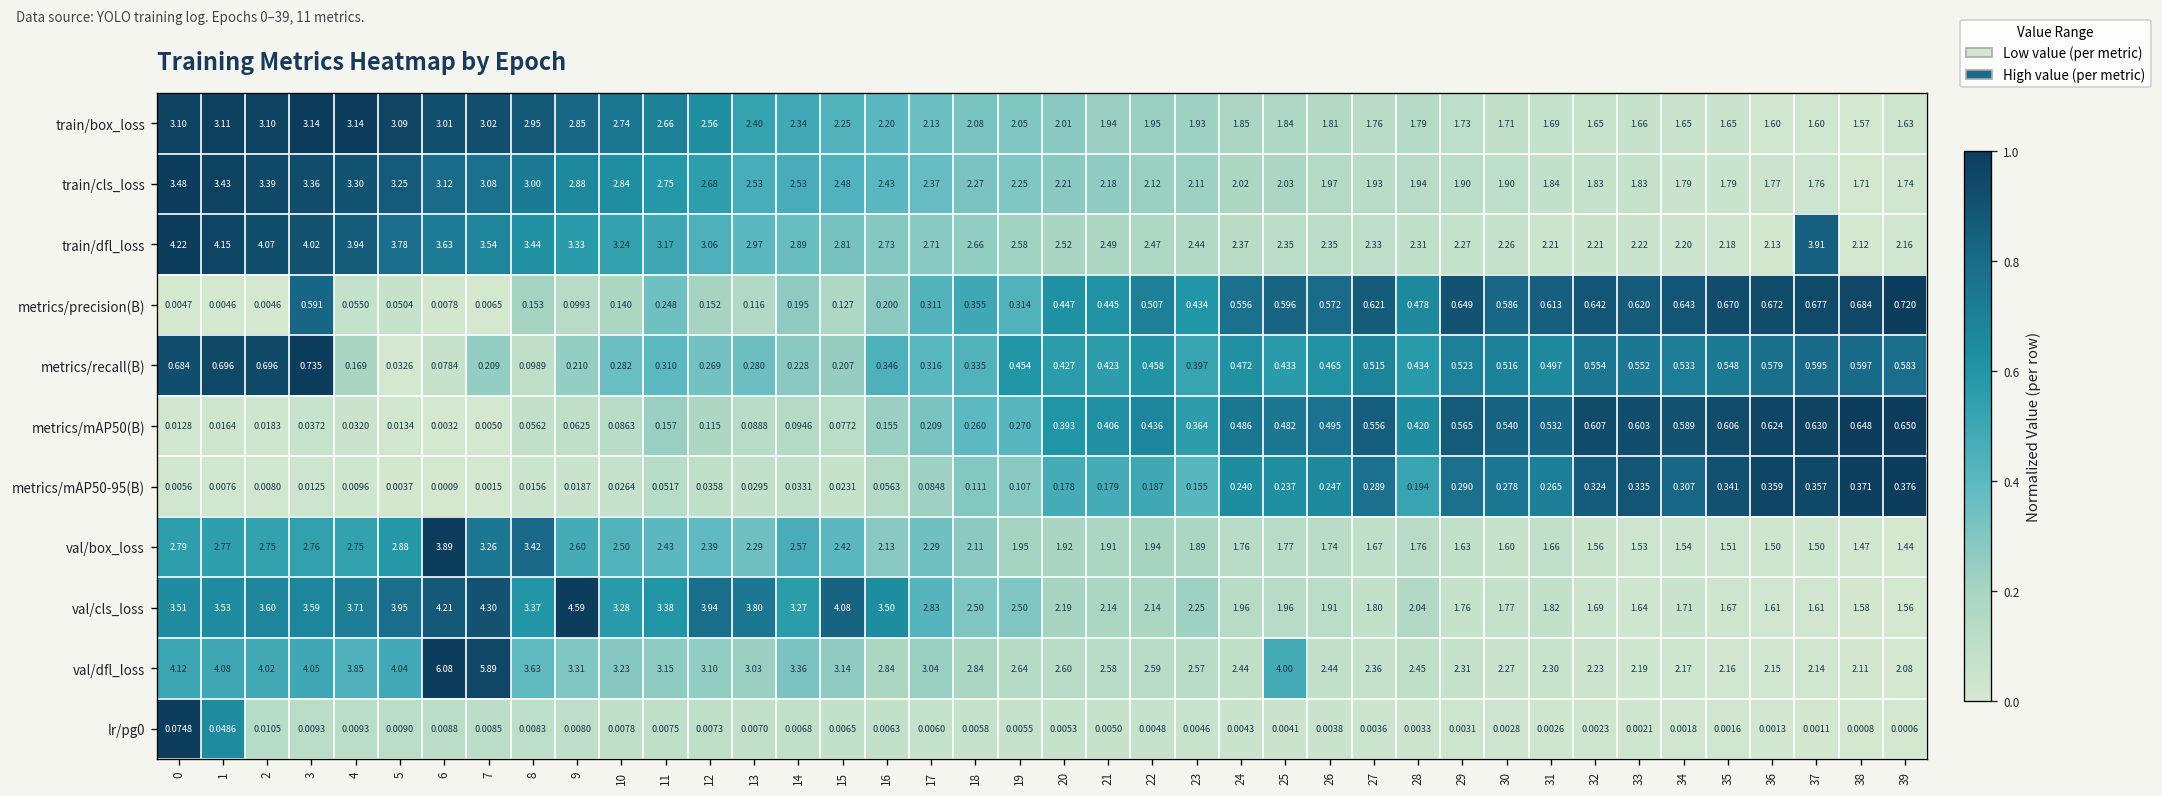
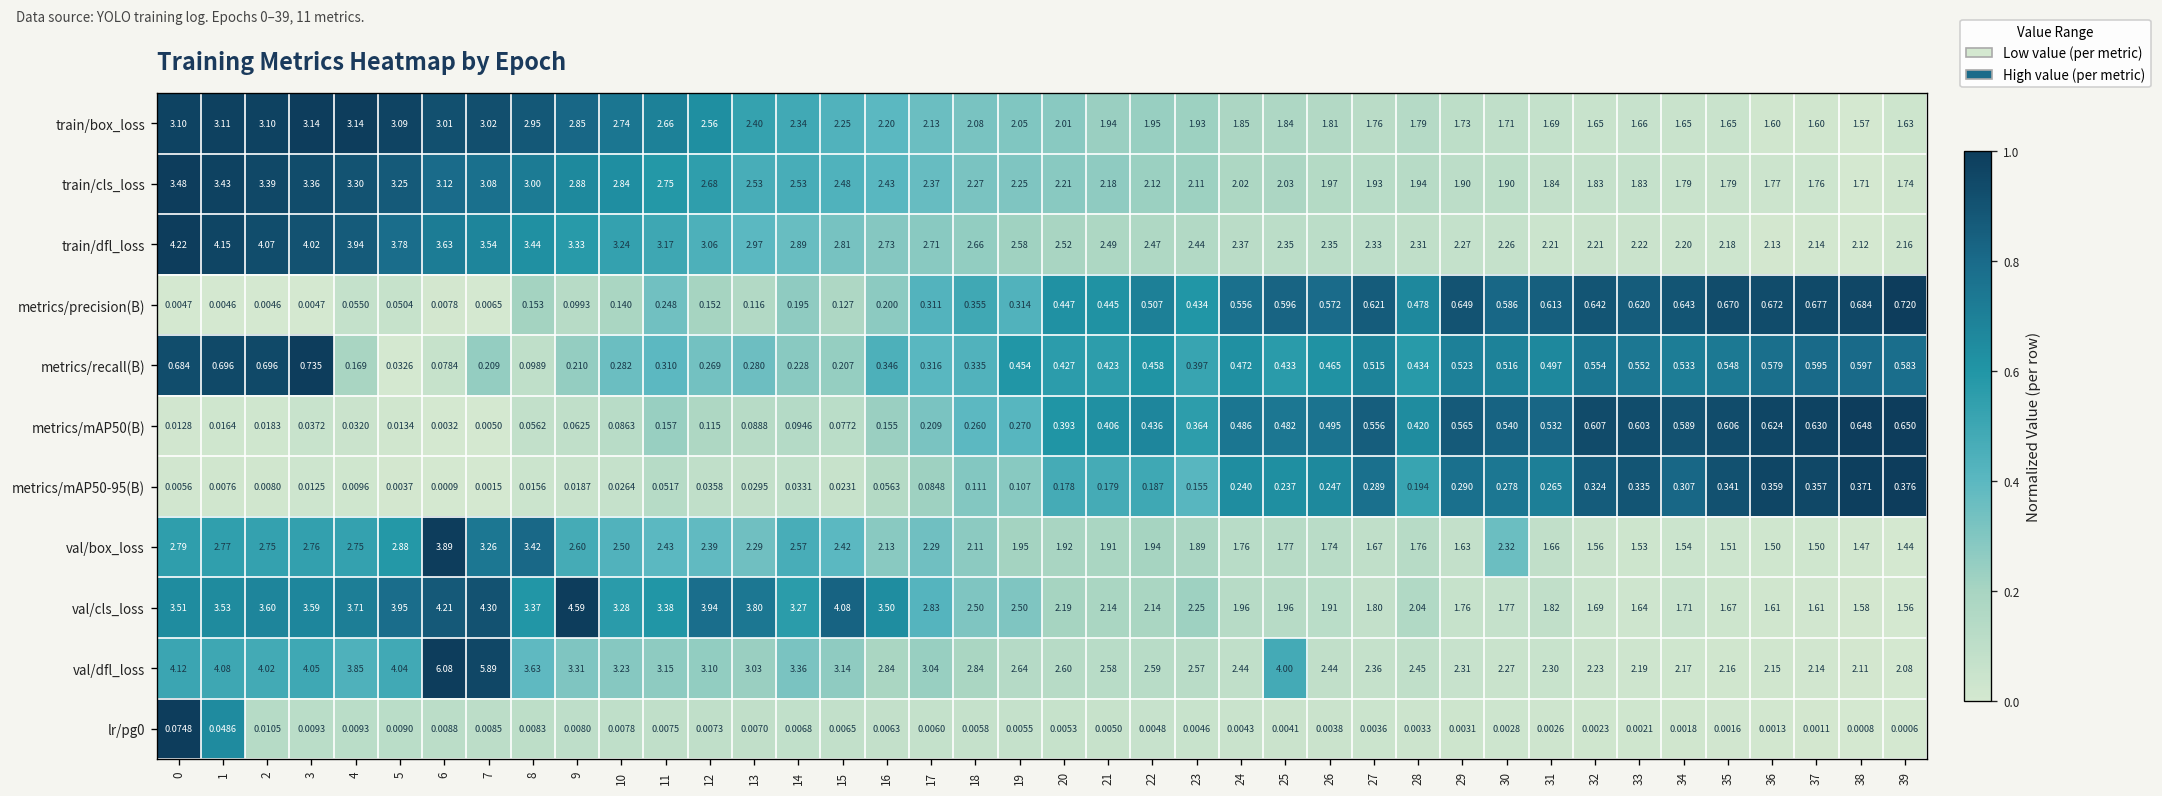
  {
    "train/dfl_loss": {
      "0": 4.22,
      "1": 4.15,
      "2": 4.07,
      "3": 4.02,
      "4": 3.94,
      "5": 3.78,
      "6": 3.63,
      "7": 3.54,
      "8": 3.44,
      "9": 3.33,
      "10": 3.24,
      "11": 3.17,
      "12": 3.06,
      "13": 2.97,
      "14": 2.89,
      "15": 2.81,
      "16": 2.73,
      "17": 2.71,
      "18": 2.66,
      "19": 2.58,
      "20": 2.52,
      "21": 2.49,
      "22": 2.47,
      "23": 2.44,
      "24": 2.37,
      "25": 2.35,
      "26": 2.35,
      "27": 2.33,
      "28": 2.31,
      "29": 2.27,
      "30": 2.26,
      "31": 2.21,
      "32": 2.21,
      "33": 2.22,
      "34": 2.20,
      "35": 2.18,
      "36": 2.13,
-     "37": 3.91,
+     "37": 2.14,
      "38": 2.12,
      "39": 2.16
    },
    "metrics/precision(B)": {
      "0": 0.0047,
      "1": 0.0046,
      "2": 0.0046,
-     "3": 0.591,
+     "3": 0.0047,
      "4": 0.0550,
      "5": 0.0504,
      "6": 0.0078,
      "7": 0.0065,
      "8": 0.153,
      "9": 0.0993,
      "10": 0.140,
      "11": 0.248,
      "12": 0.152,
      "13": 0.116,
      "14": 0.195,
      "15": 0.127,
      "16": 0.200,
      "17": 0.311,
      "18": 0.355,
      "19": 0.314,
      "20": 0.447,
      "21": 0.445,
      "22": 0.507,
      "23": 0.434,
      "24": 0.556,
      "25": 0.596,
      "26": 0.572,
      "27": 0.621,
      "28": 0.478,
      "29": 0.649,
      "30": 0.586,
      "31": 0.613,
      "32": 0.642,
      "33": 0.620,
      "34": 0.643,
      "35": 0.670,
      "36": 0.672,
      "37": 0.677,
      "38": 0.684,
      "39": 0.720
    },
    "val/box_loss": {
      "0": 2.79,
      "1": 2.77,
      "2": 2.75,
      "3": 2.76,
      "4": 2.75,
      "5": 2.88,
      "6": 3.89,
      "7": 3.26,
      "8": 3.42,
      "9": 2.60,
      "10": 2.50,
      "11": 2.43,
      "12": 2.39,
      "13": 2.29,
      "14": 2.57,
      "15": 2.42,
      "16": 2.13,
      "17": 2.29,
      "18": 2.11,
      "19": 1.95,
      "20": 1.92,
      "21": 1.91,
      "22": 1.94,
      "23": 1.89,
      "24": 1.76,
      "25": 1.77,
      "26": 1.74,
      "27": 1.67,
      "28": 1.76,
      "29": 1.63,
-     "30": 1.60,
+     "30": 2.32,
      "31": 1.66,
      "32": 1.56,
      "33": 1.53,
      "34": 1.54,
      "35": 1.51,
      "36": 1.50,
      "37": 1.50,
      "38": 1.47,
      "39": 1.44
    }
  }
